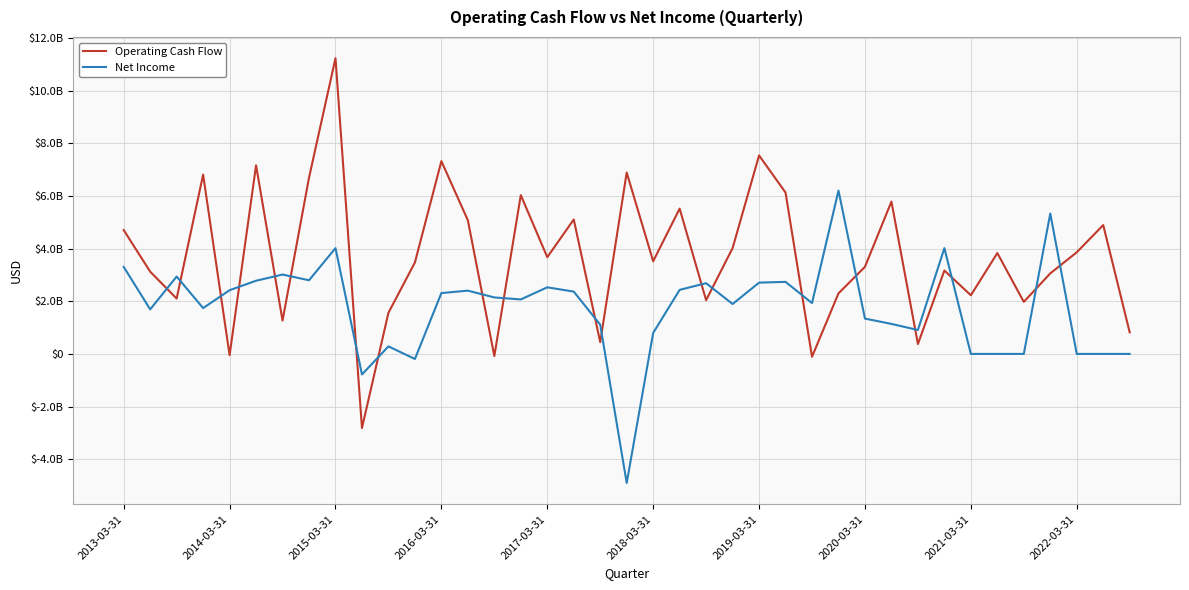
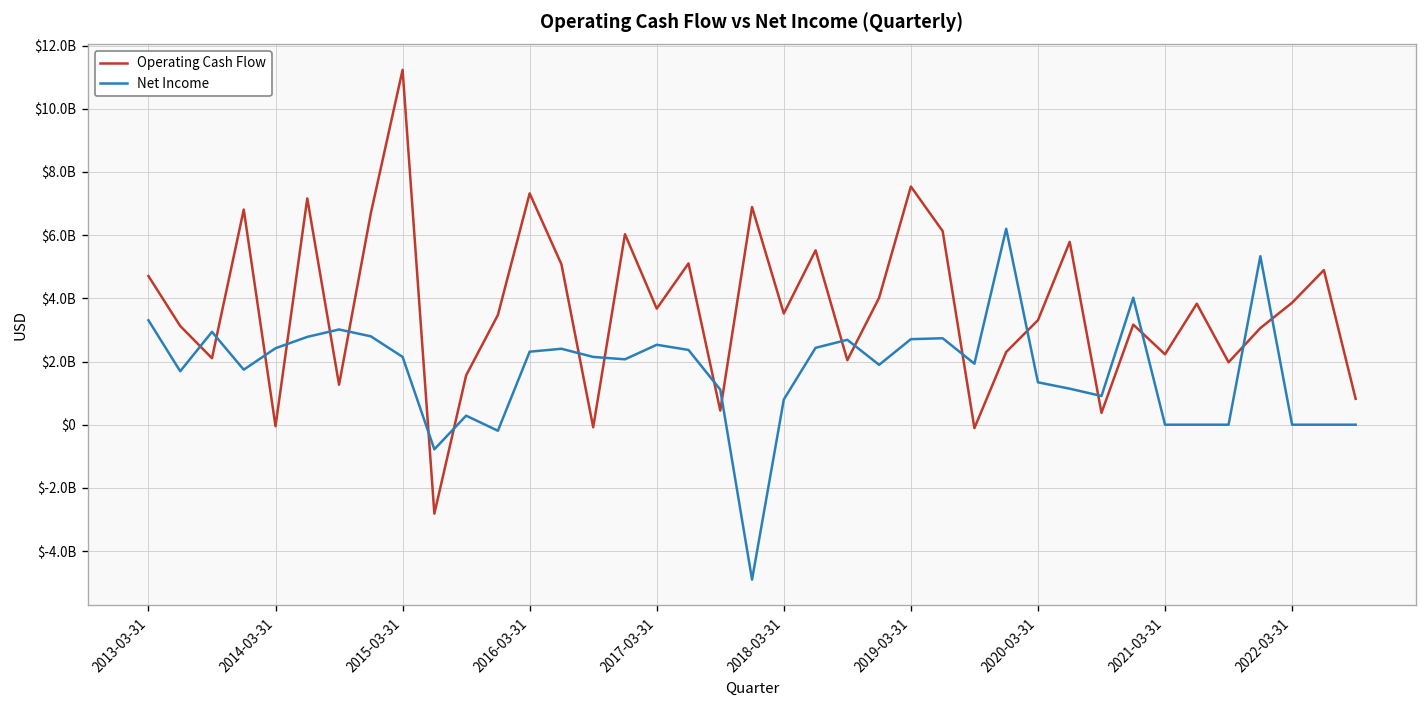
  {
    "Operating Cash Flow": {
      "2013-03-31": "$4700000000",
      "2014-03-31": "$0",
      "2015-03-31": "$11200000000",
      "2016-03-31": "$7300000000",
      "2017-03-31": "$3700000000",
      "2018-03-31": "$3500000000",
      "2019-03-31": "$7500000000",
      "2020-03-31": "$3300000000",
      "2021-03-31": "$2200000000",
      "2022-03-31": "$3900000000"
    },
    "Net Income": {
      "2013-03-31": "$3300000000",
      "2014-03-31": "$2400000000",
-     "2015-03-31": "$4000000000",
+     "2015-03-31": "$2100000000",
      "2016-03-31": "$2300000000",
      "2017-03-31": "$2500000000",
      "2018-03-31": "$800000000",
      "2019-03-31": "$2700000000",
      "2020-03-31": "$1300000000",
      "2021-03-31": "$0",
      "2022-03-31": "$0"
    }
  }
